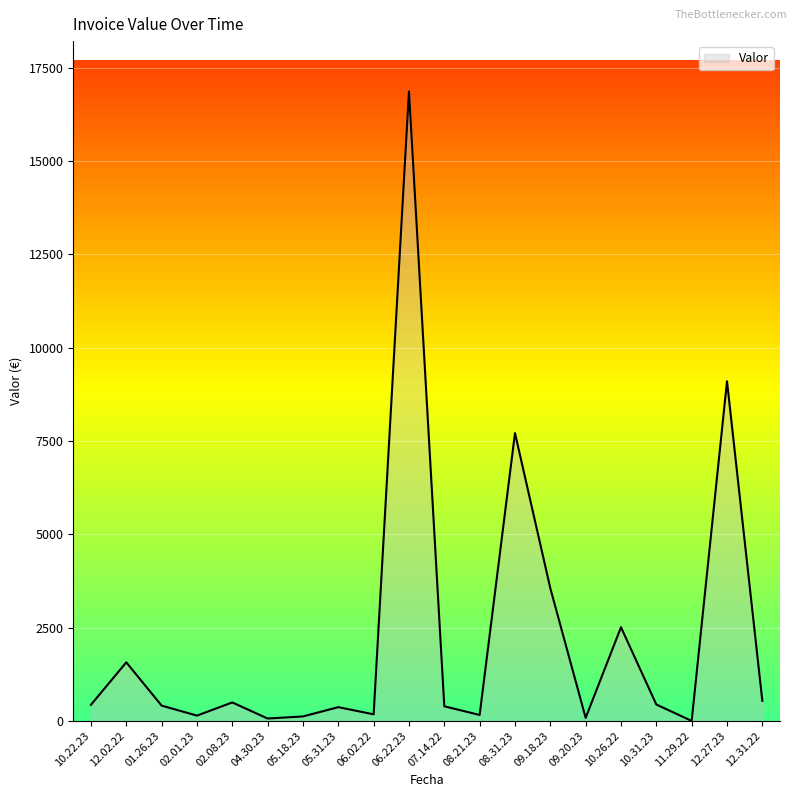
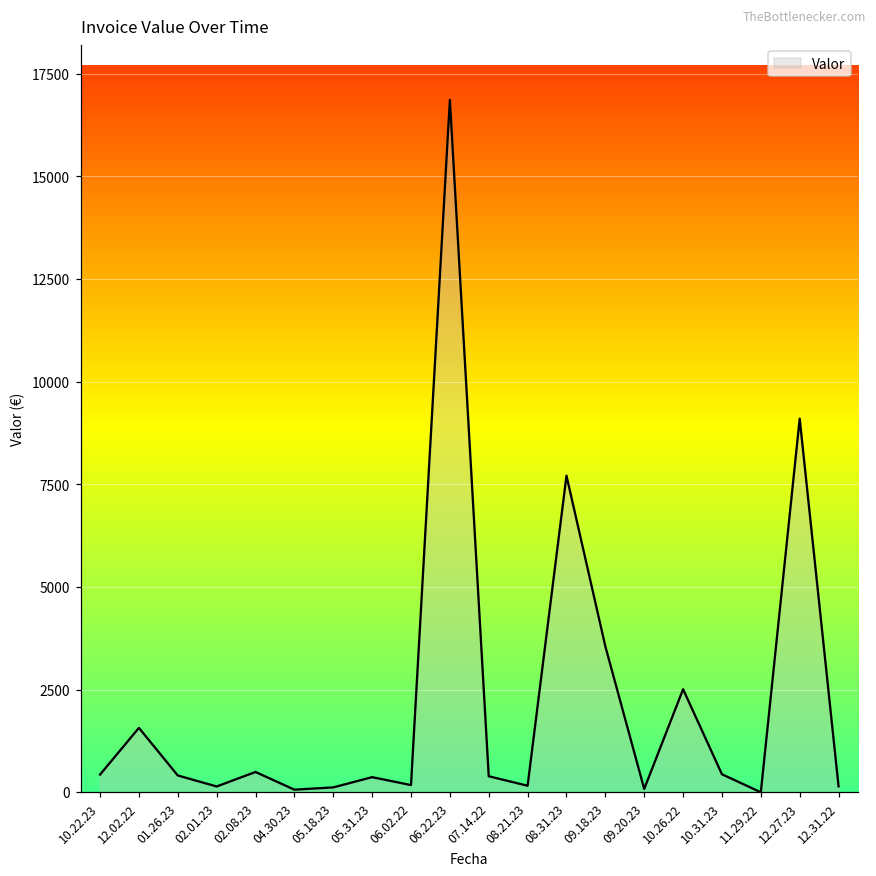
  {
    "10.22.23": 400,
    "12.02.22": 1600,
    "01.26.23": 400,
    "02.01.23": 100,
    "02.08.23": 500,
    "04.30.23": 100,
    "05.18.23": 100,
    "05.31.23": 400,
    "06.02.22": 200,
    "06.22.23": 16900,
    "07.14.22": 400,
    "08.21.23": 200,
    "08.31.23": 7700,
    "09.18.23": 3600,
    "09.20.23": 100,
    "10.26.22": 2500,
    "10.31.23": 400,
    "11.29.22": 0,
    "12.27.23": 9100,
-   "12.31.22": 500
+   "12.31.22": 100
  }
